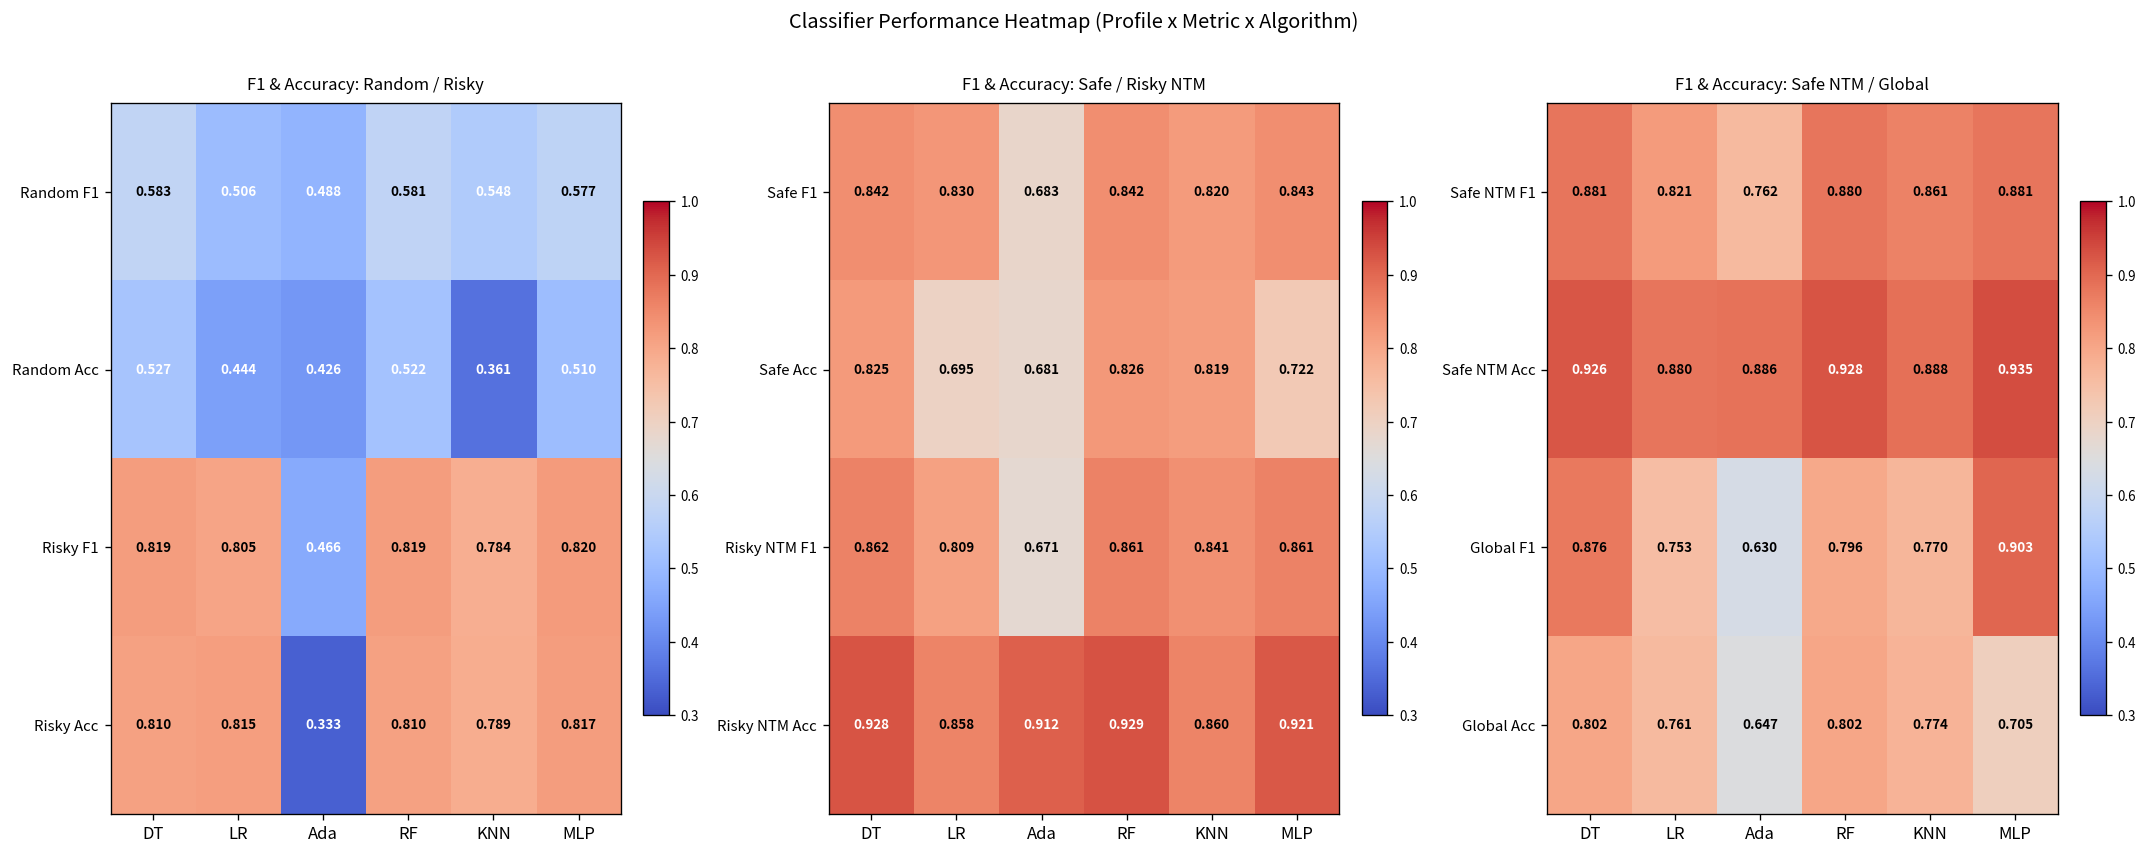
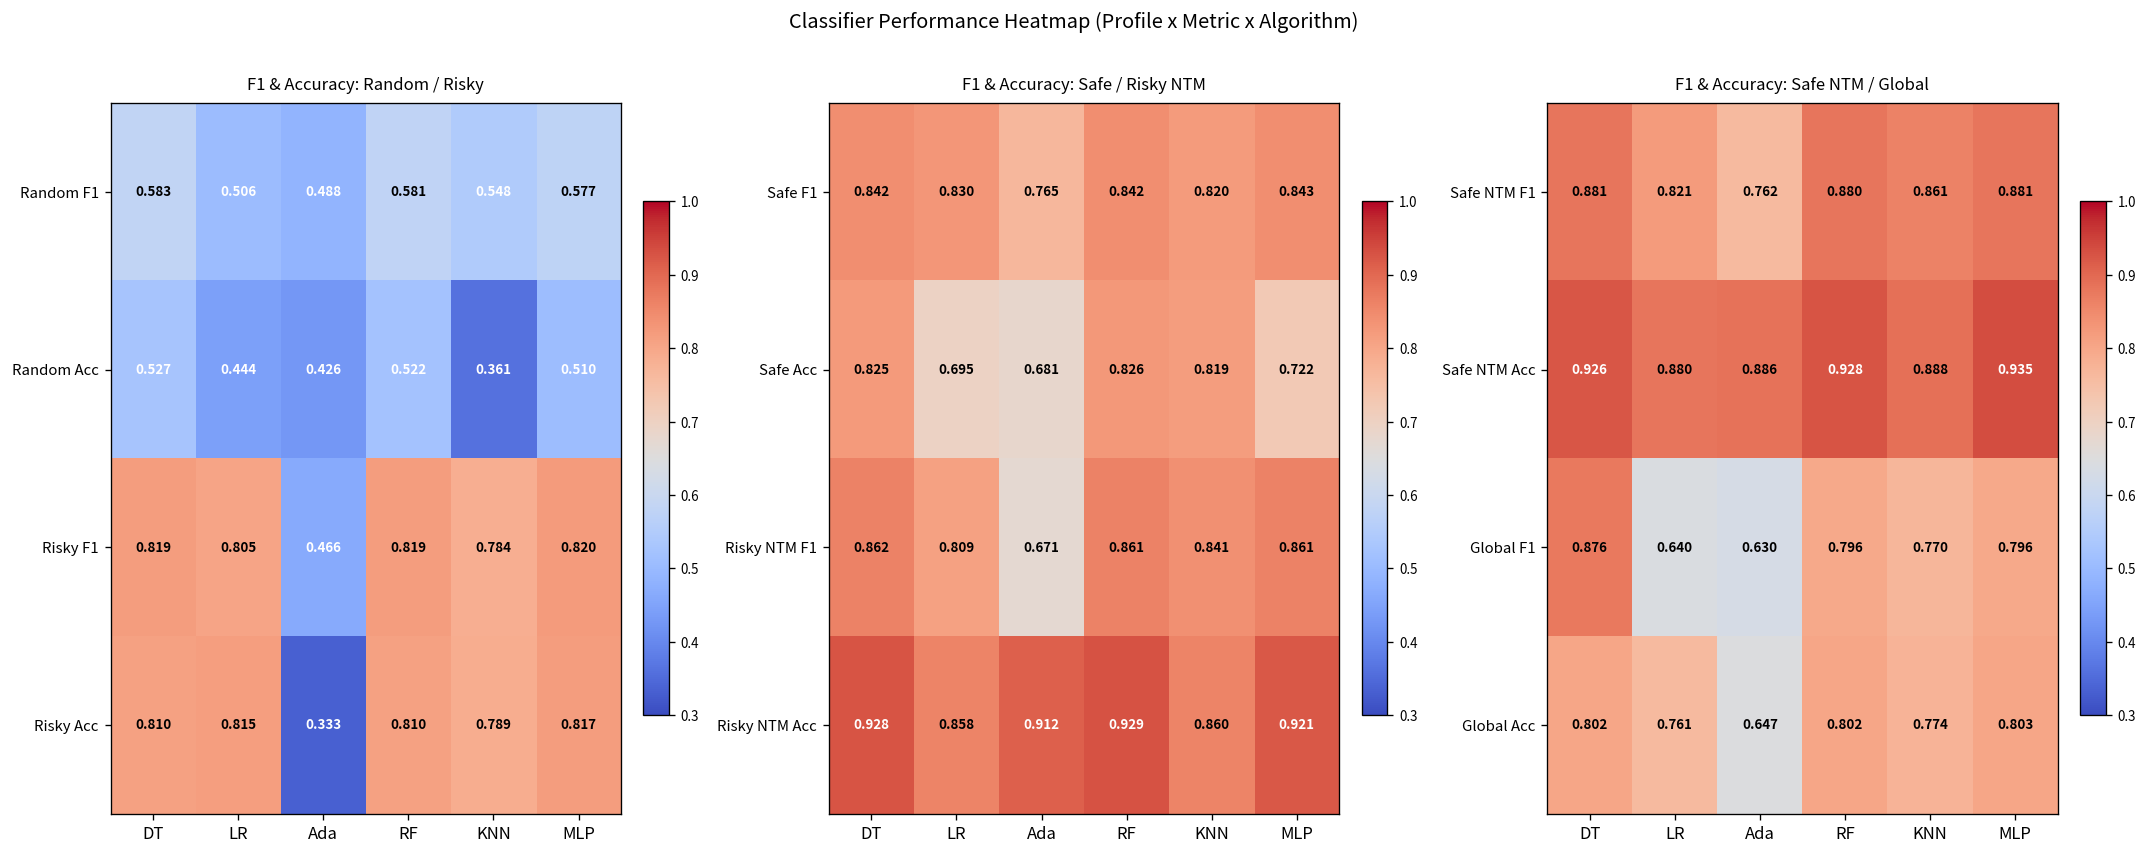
  {
    "F1 & Accuracy: Random / Risky": {
      "Random F1": {
        "DT": 0.583,
        "LR": 0.506,
        "Ada": 0.488,
        "RF": 0.581,
        "KNN": 0.548,
        "MLP": 0.577
      },
      "Random Acc": {
        "DT": 0.527,
        "LR": 0.444,
        "Ada": 0.426,
        "RF": 0.522,
        "KNN": 0.361,
        "MLP": 0.510
      },
      "Risky F1": {
        "DT": 0.819,
        "LR": 0.805,
        "Ada": 0.466,
        "RF": 0.819,
        "KNN": 0.784,
        "MLP": 0.820
      },
      "Risky Acc": {
        "DT": 0.810,
        "LR": 0.815,
        "Ada": 0.333,
        "RF": 0.810,
        "KNN": 0.789,
        "MLP": 0.817
      }
    },
    "F1 & Accuracy: Safe / Risky NTM": {
      "Safe F1": {
        "DT": 0.842,
        "LR": 0.830,
-       "Ada": 0.683,
+       "Ada": 0.765,
        "RF": 0.842,
        "KNN": 0.820,
        "MLP": 0.843
      },
      "Safe Acc": {
        "DT": 0.825,
        "LR": 0.695,
        "Ada": 0.681,
        "RF": 0.826,
        "KNN": 0.819,
        "MLP": 0.722
      },
      "Risky NTM F1": {
        "DT": 0.862,
        "LR": 0.809,
        "Ada": 0.671,
        "RF": 0.861,
        "KNN": 0.841,
        "MLP": 0.861
      },
      "Risky NTM Acc": {
        "DT": 0.928,
        "LR": 0.858,
        "Ada": 0.912,
        "RF": 0.929,
        "KNN": 0.860,
        "MLP": 0.921
      }
    },
    "F1 & Accuracy: Safe NTM / Global": {
      "Safe NTM F1": {
        "DT": 0.881,
        "LR": 0.821,
        "Ada": 0.762,
        "RF": 0.880,
        "KNN": 0.861,
        "MLP": 0.881
      },
      "Safe NTM Acc": {
        "DT": 0.926,
        "LR": 0.880,
        "Ada": 0.886,
        "RF": 0.928,
        "KNN": 0.888,
        "MLP": 0.935
      },
      "Global F1": {
        "DT": 0.876,
-       "LR": 0.753,
+       "LR": 0.640,
        "Ada": 0.630,
        "RF": 0.796,
        "KNN": 0.770,
-       "MLP": 0.903
+       "MLP": 0.796
      },
      "Global Acc": {
        "DT": 0.802,
        "LR": 0.761,
        "Ada": 0.647,
        "RF": 0.802,
        "KNN": 0.774,
-       "MLP": 0.705
+       "MLP": 0.803
      }
    }
  }
